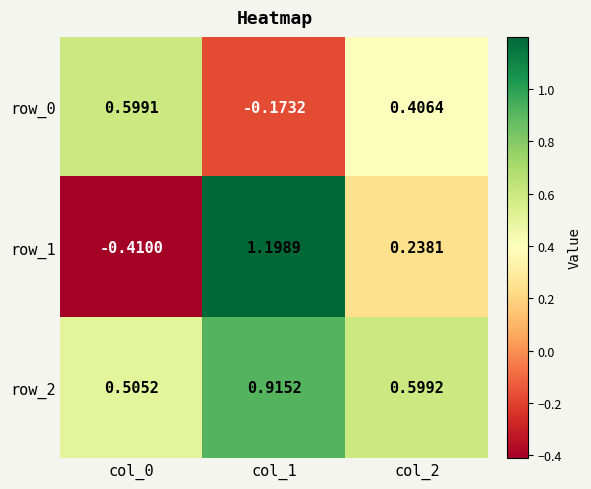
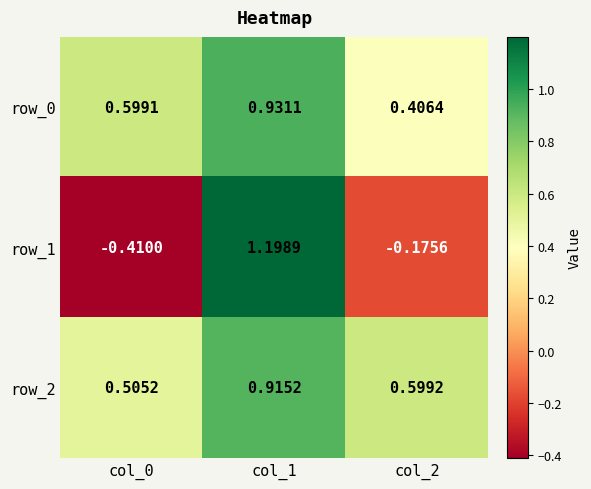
  {
    "row_0": {
      "col_0": 0.5991,
-     "col_1": -0.1732,
+     "col_1": 0.9311,
      "col_2": 0.4064
    },
    "row_1": {
      "col_0": -0.4100,
      "col_1": 1.1989,
-     "col_2": 0.2381
+     "col_2": -0.1756
    },
    "row_2": {
      "col_0": 0.5052,
      "col_1": 0.9152,
      "col_2": 0.5992
    }
  }
